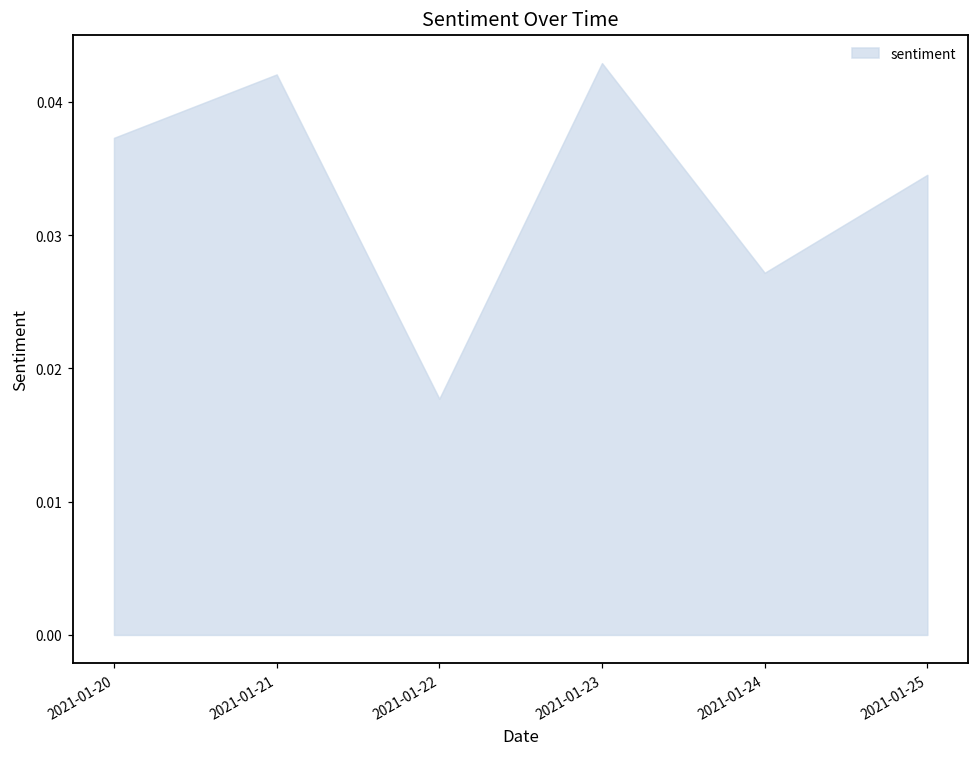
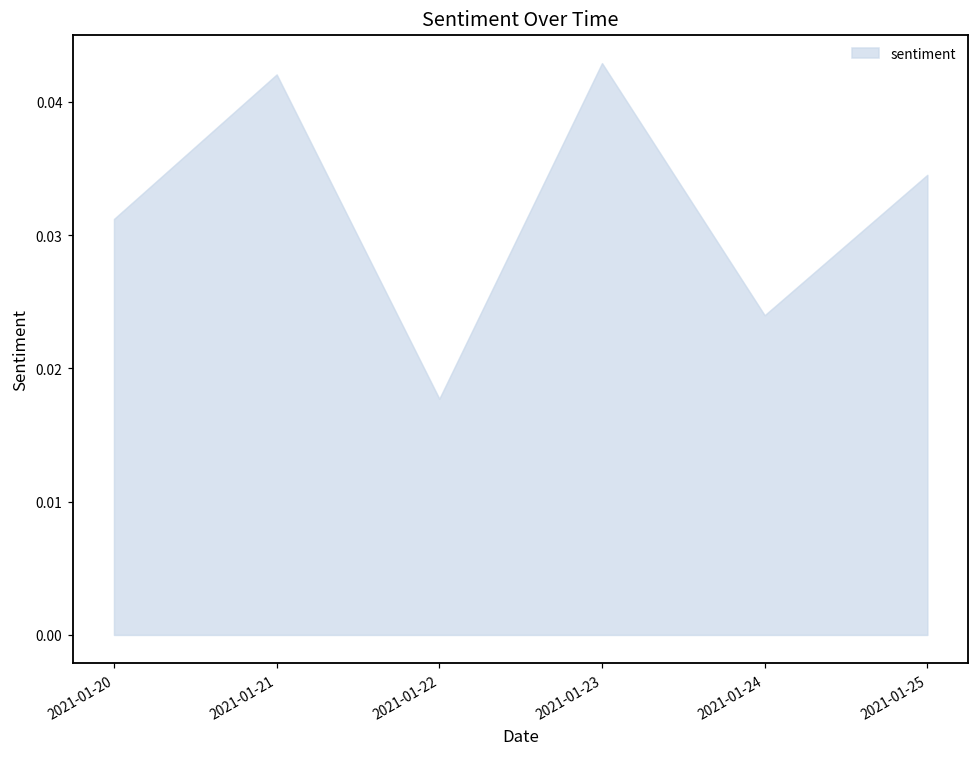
  {
-   "2021-01-20": 0.0373,
+   "2021-01-20": 0.0312,
    "2021-01-21": 0.0420,
    "2021-01-22": 0.0177,
    "2021-01-23": 0.0429,
-   "2021-01-24": 0.0272,
+   "2021-01-24": 0.0240,
    "2021-01-25": 0.0345
  }
